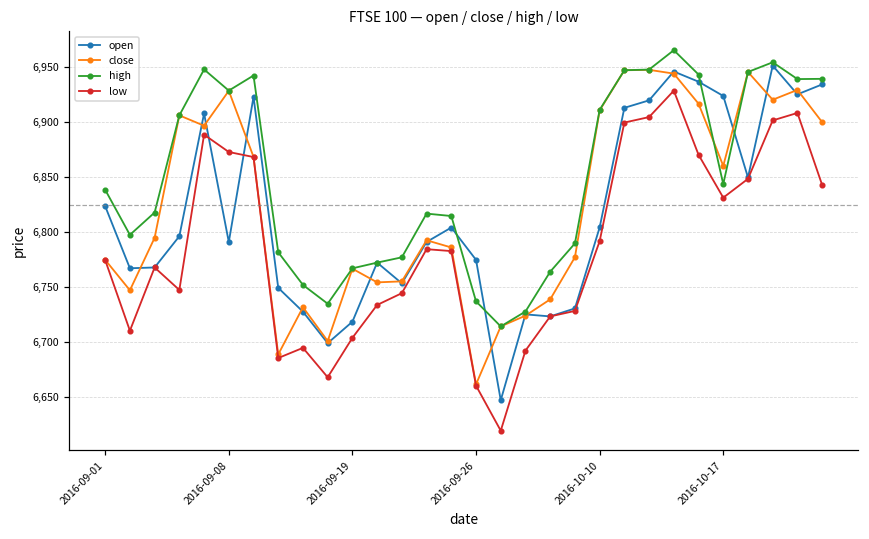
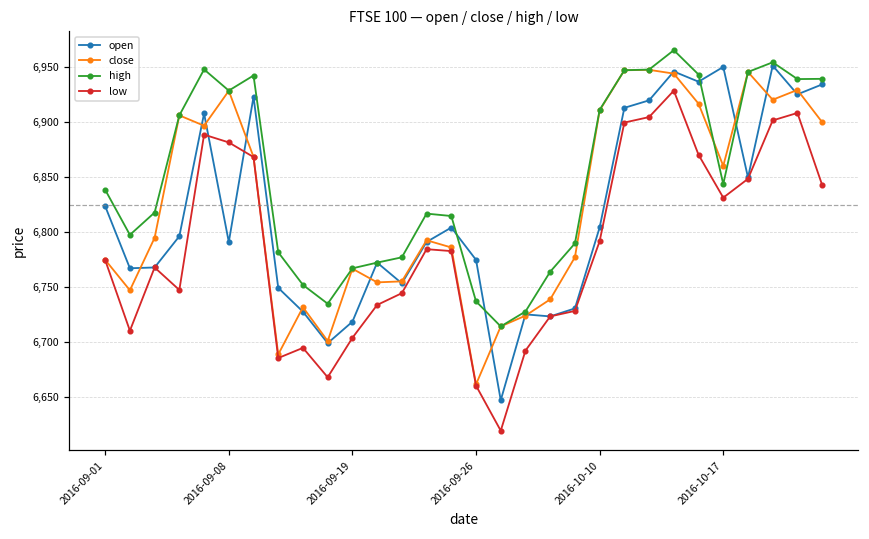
  {
    "open": {
      "2016-09-01": "6,823",
      "2016-09-08": "6,791",
      "2016-09-19": "6,718",
      "2016-09-26": "6,775",
      "2016-10-10": "6,804",
-     "2016-10-17": "6,924"
+     "2016-10-17": "6,950"
    },
    "close": {
      "2016-10-17": "6,860"
    },
    "high": {
      "2016-09-01": "6,838",
      "2016-09-26": "6,737",
      "2016-10-17": "6,844"
    },
    "low": {
-     "2016-09-08": "6,873",
+     "2016-09-08": "6,881",
      "2016-09-19": "6,704",
      "2016-10-10": "6,792",
      "2016-10-17": "6,831"
    }
  }
